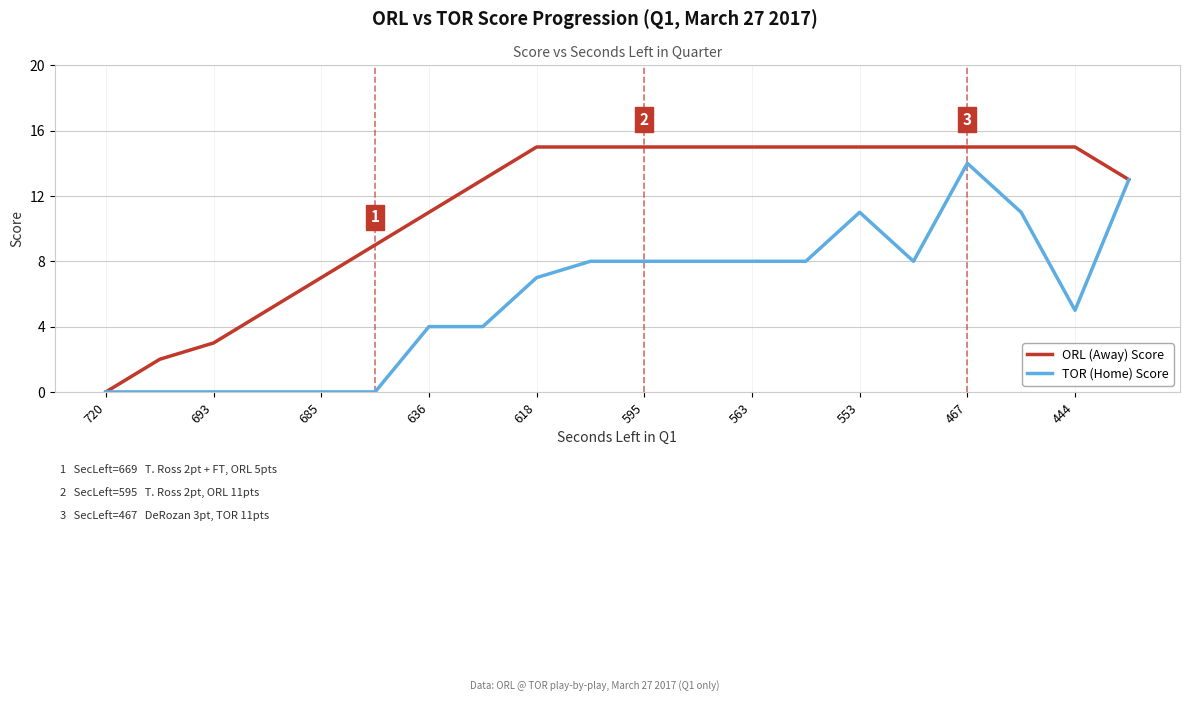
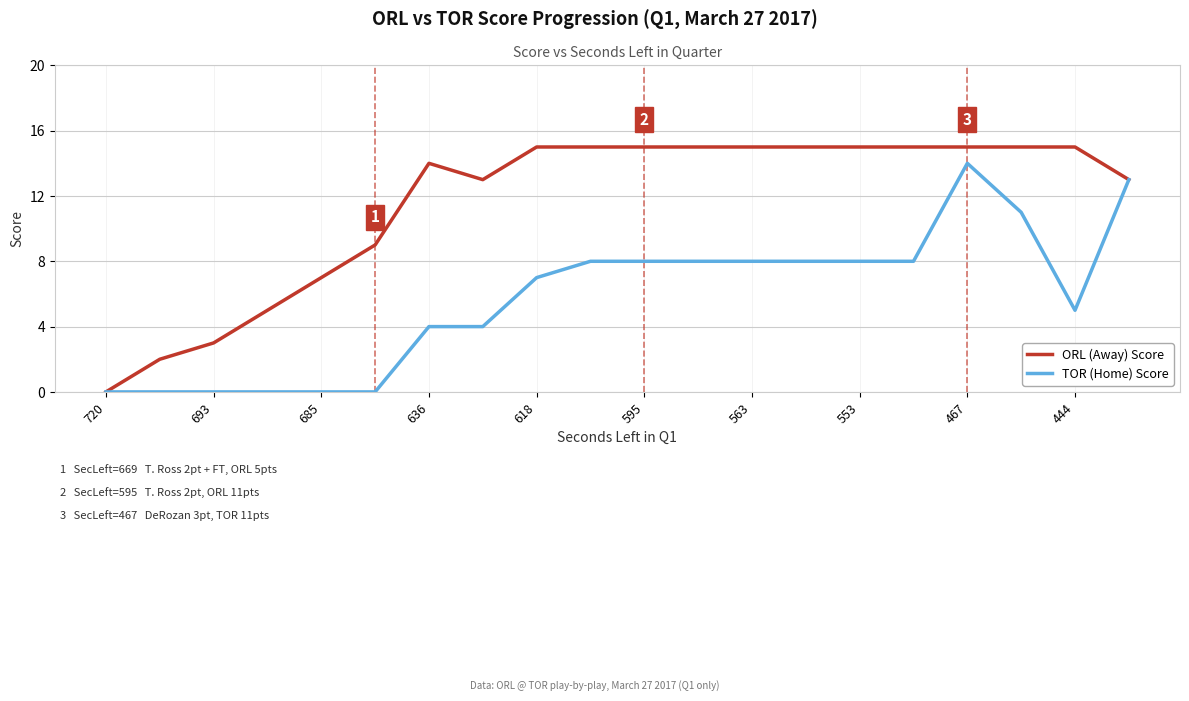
  {
    "ORL (Away) Score": {
      "693": 3,
      "685": 7,
-     "636": 11,
+     "636": 14,
      "618": 15,
      "563": 15,
      "553": 15,
      "444": 15
    },
    "TOR (Home) Score": {
      "693": 0,
      "685": 0,
      "636": 4,
      "618": 7,
      "595": 8,
      "563": 8,
-     "553": 11,
+     "553": 8,
      "467": 14,
      "444": 5
    }
  }
